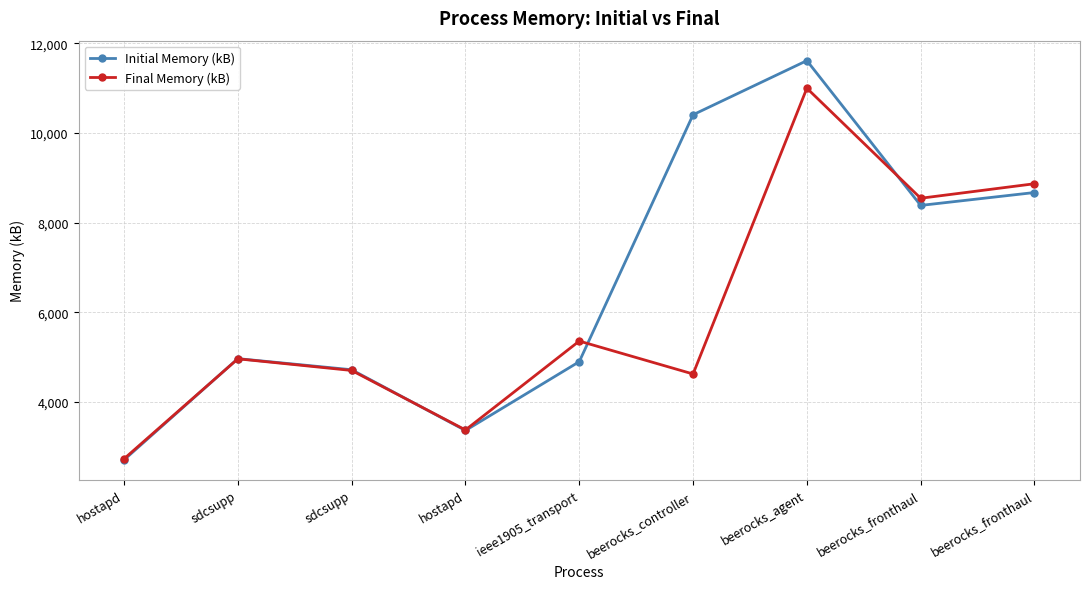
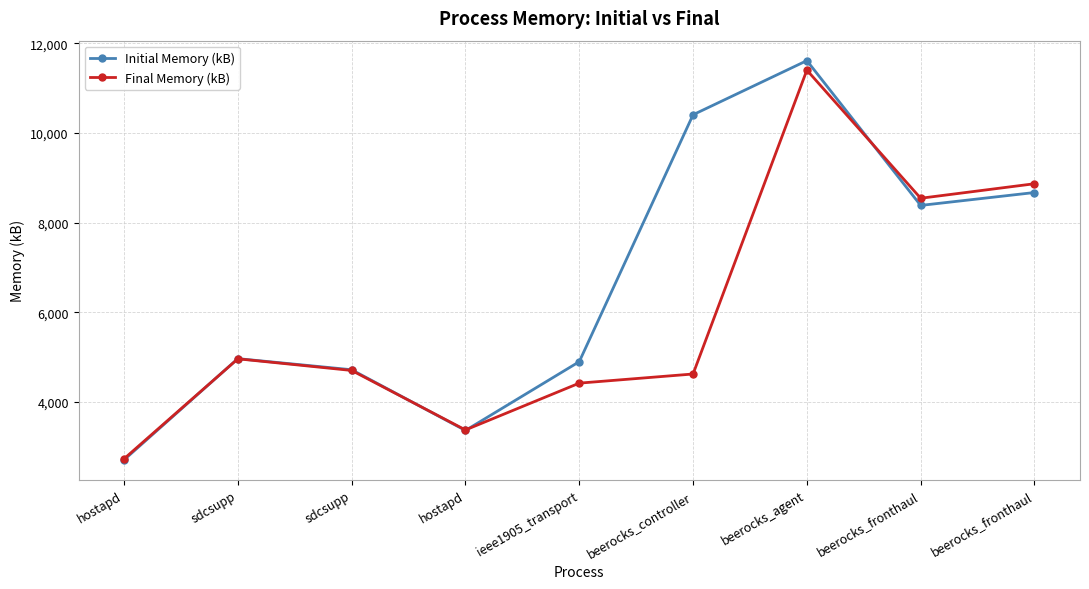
  {
    "Initial Memory (kB)": {
      "ieee1905_transport": "4,900",
      "beerocks_controller": "10,400",
      "beerocks_agent": "11,600"
    },
    "Final Memory (kB)": {
-     "ieee1905_transport": "5,400",
+     "ieee1905_transport": "4,400",
      "beerocks_controller": "4,600",
-     "beerocks_agent": "11,000"
+     "beerocks_agent": "11,400"
    }
  }
